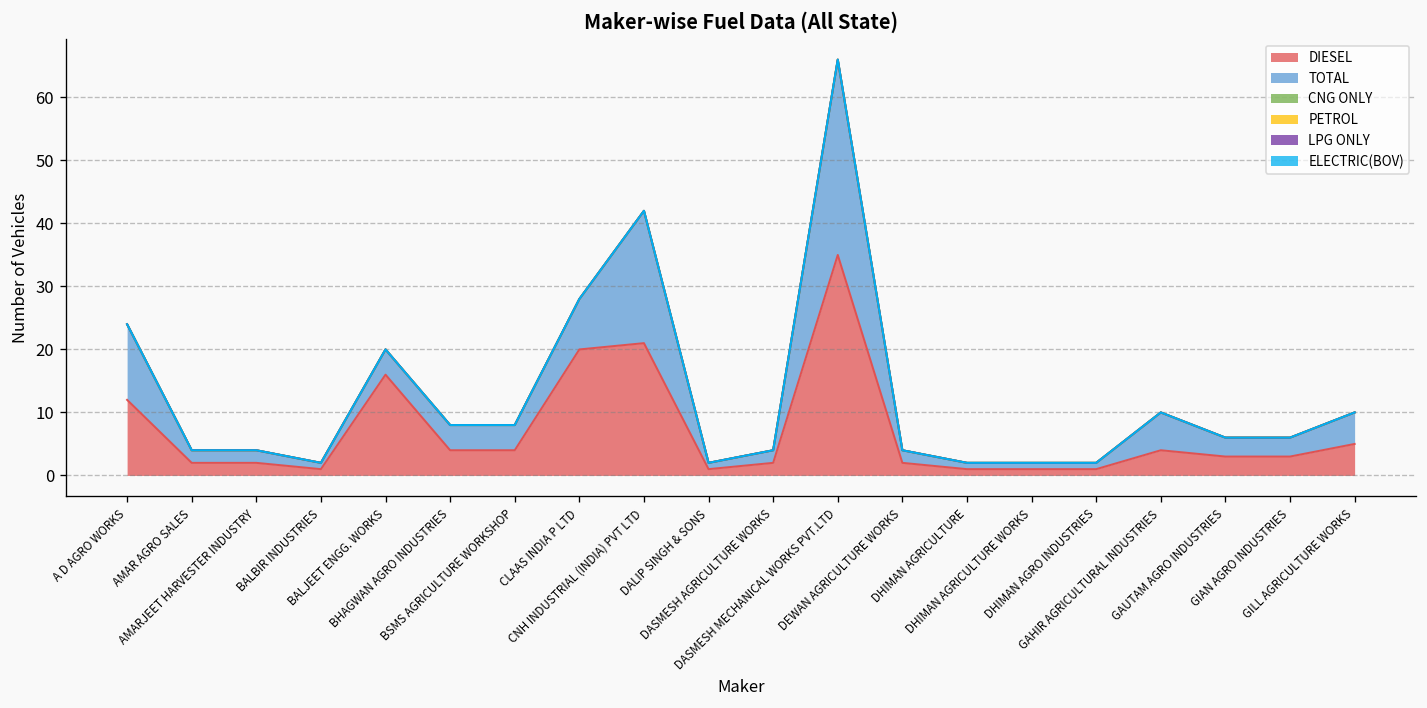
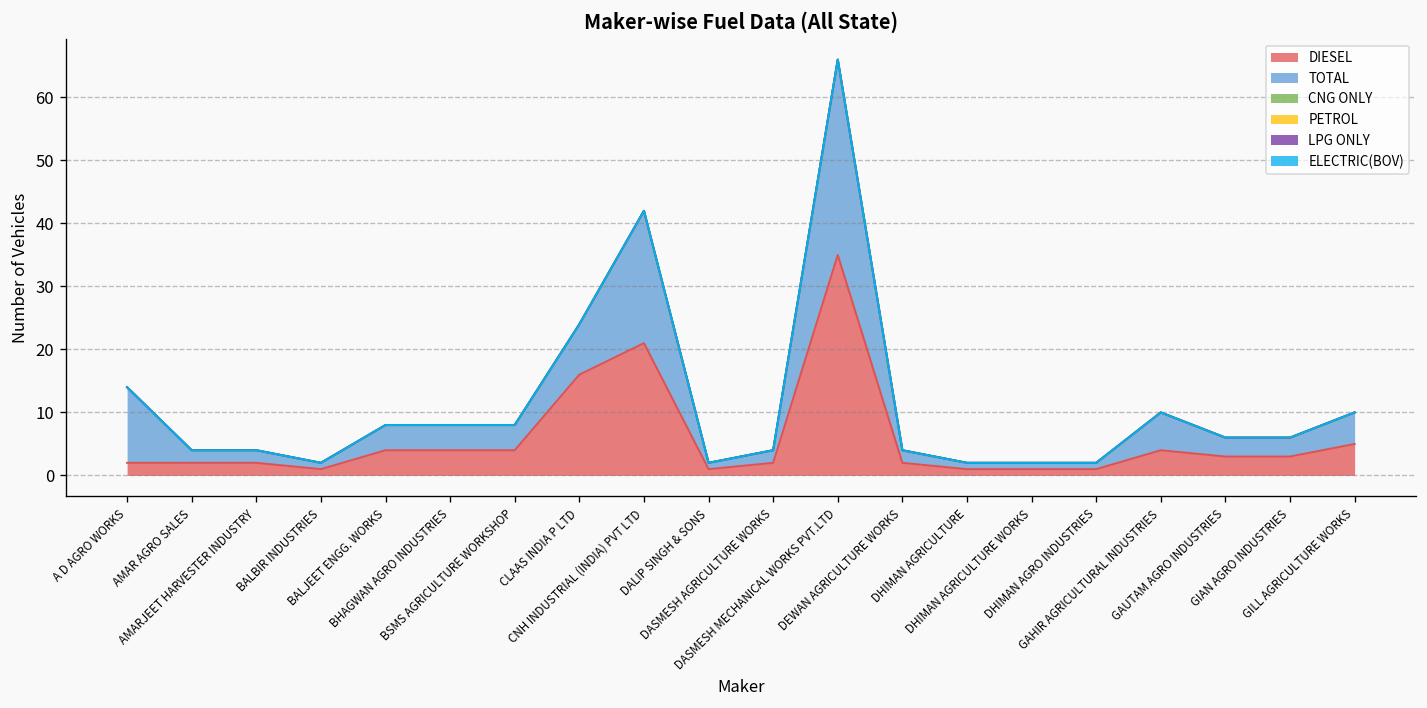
  {
    "DIESEL": {
-     "A D AGRO WORKS": 12,
+     "A D AGRO WORKS": 2,
      "AMAR AGRO SALES": 2,
      "AMARJEET HARVESTER INDUSTRY": 2,
      "BALBIR INDUSTRIES": 1,
-     "BALJEET ENGG. WORKS": 16,
+     "BALJEET ENGG. WORKS": 4,
      "BHAGWAN AGRO INDUSTRIES": 4,
      "BSMS AGRICULTURE WORKSHOP": 4,
-     "CLAAS INDIA P LTD": 20,
+     "CLAAS INDIA P LTD": 16,
      "CNH INDUSTRIAL (INDIA) PVT LTD": 21,
      "DALIP SINGH & SONS": 1,
      "DASMESH AGRICULTURE WORKS": 2,
      "DASMESH MECHANICAL WORKS PVT.LTD": 35,
      "DEWAN AGRICULTURE WORKS": 2,
      "DHIMAN AGRICULTURE": 1,
      "DHIMAN AGRICULTURE WORKS": 1,
      "DHIMAN AGRO INDUSTRIES": 1,
      "GAHIR AGRICULTURAL INDUSTRIES": 4,
      "GAUTAM AGRO INDUSTRIES": 3,
      "GIAN AGRO INDUSTRIES": 3,
      "GILL AGRICULTURE WORKS": 5
    }
  }
